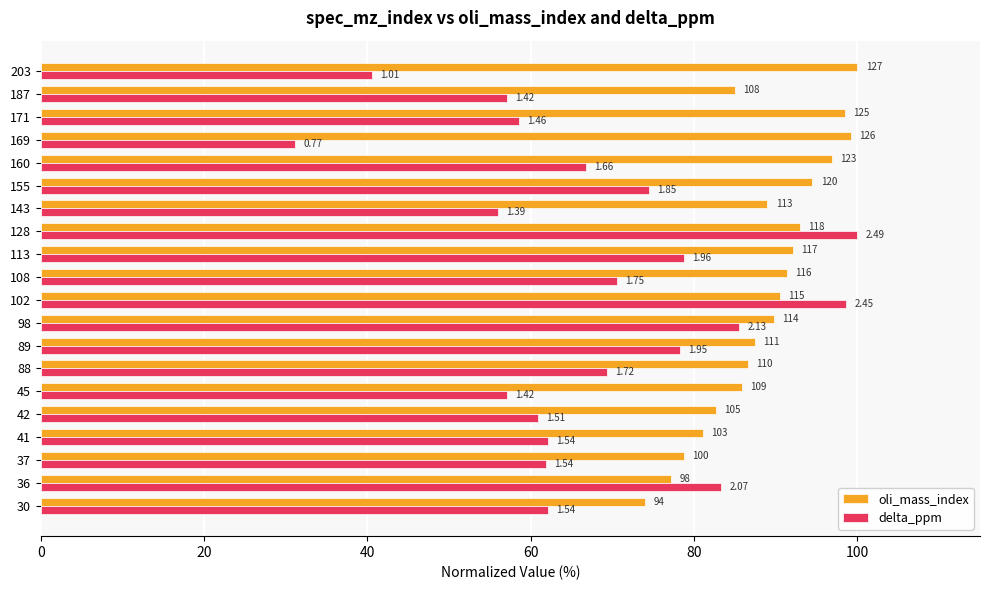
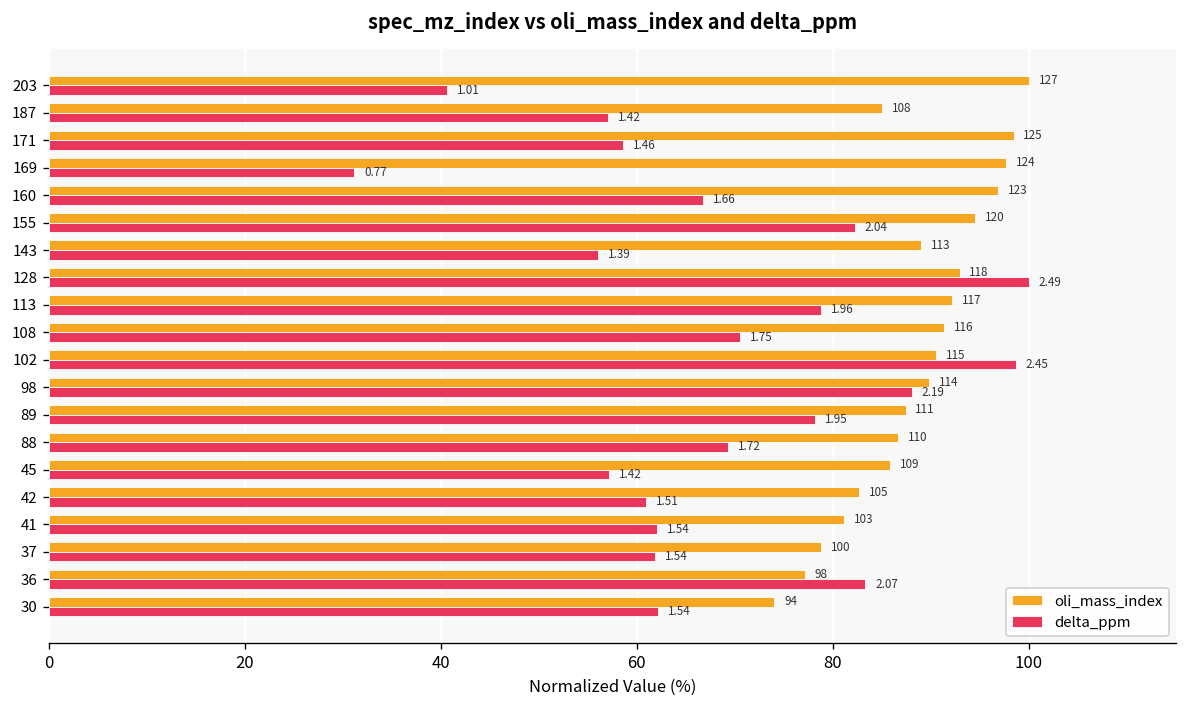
  {
    "oli_mass_index": {
-     "169": 126
+     "169": 124
    },
    "delta_ppm": {
-     "155": 1.85,
-     "98": 2.13
+     "155": 2.04,
+     "98": 2.19
    }
  }
